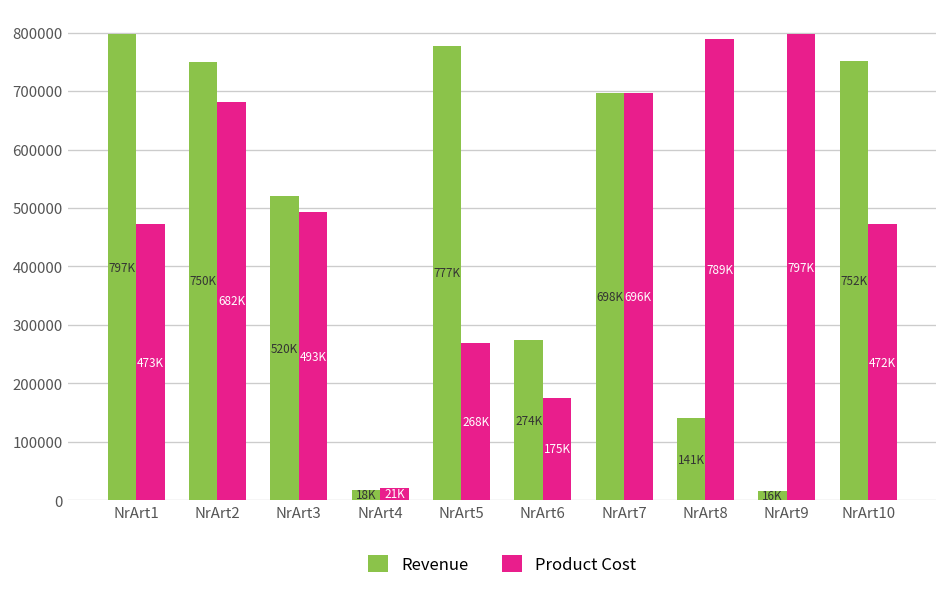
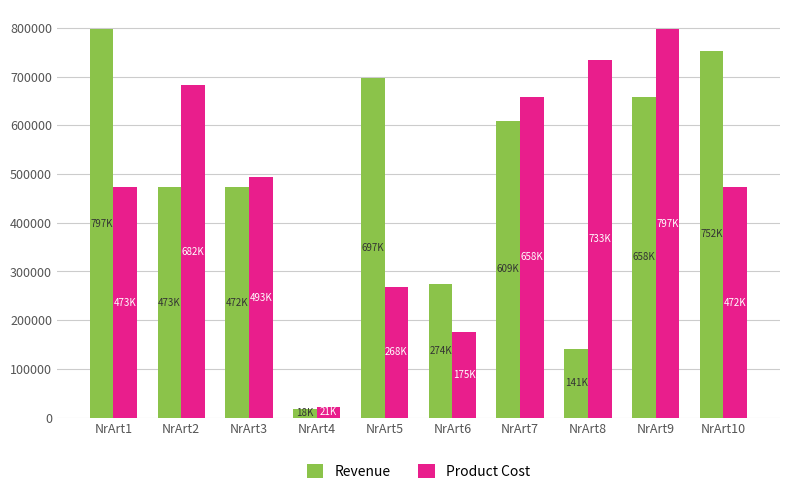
  {
    "Revenue": {
      "NrArt1": "797K",
-     "NrArt2": "750K",
-     "NrArt3": "520K",
+     "NrArt2": "473K",
+     "NrArt3": "472K",
      "NrArt4": "18K",
-     "NrArt5": "777K",
+     "NrArt5": "697K",
      "NrArt6": "274K",
-     "NrArt7": "698K",
+     "NrArt7": "609K",
      "NrArt8": "141K",
-     "NrArt9": "16K",
+     "NrArt9": "658K",
      "NrArt10": "752K"
    },
    "Product Cost": {
      "NrArt1": "473K",
      "NrArt2": "682K",
      "NrArt3": "493K",
      "NrArt4": "21K",
      "NrArt5": "268K",
      "NrArt6": "175K",
-     "NrArt7": "696K",
-     "NrArt8": "789K",
+     "NrArt7": "658K",
+     "NrArt8": "733K",
      "NrArt9": "797K",
      "NrArt10": "472K"
    }
  }
